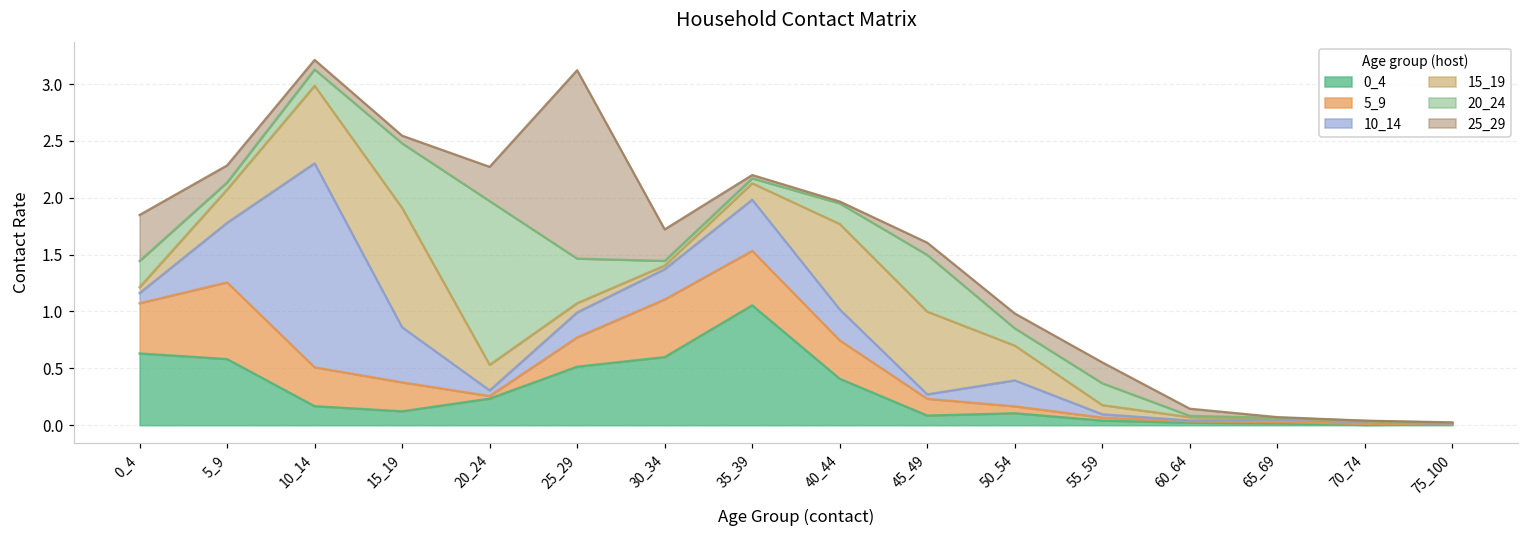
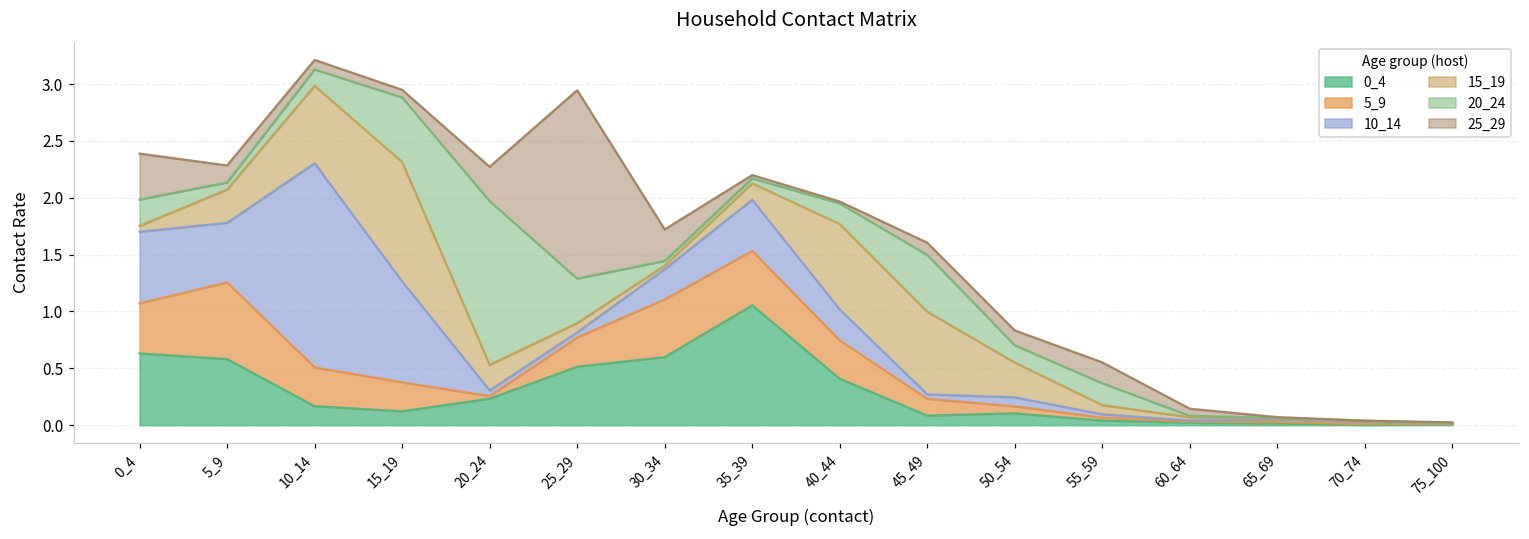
  {
    "10_14": {
-     "0_4": 0.09,
+     "0_4": 0.63,
      "5_9": 0.52,
      "10_14": 1.79,
-     "15_19": 0.48,
+     "15_19": 0.89,
      "20_24": 0.05,
-     "25_29": 0.22,
+     "25_29": 0.04,
      "30_34": 0.27,
      "35_39": 0.45,
      "40_44": 0.27,
      "45_49": 0.04,
-     "50_54": 0.23,
+     "50_54": 0.08,
      "55_59": 0.03
    }
  }
